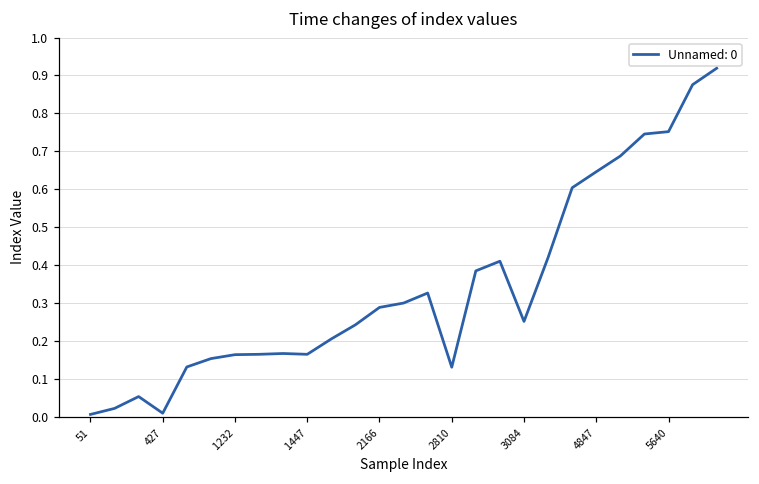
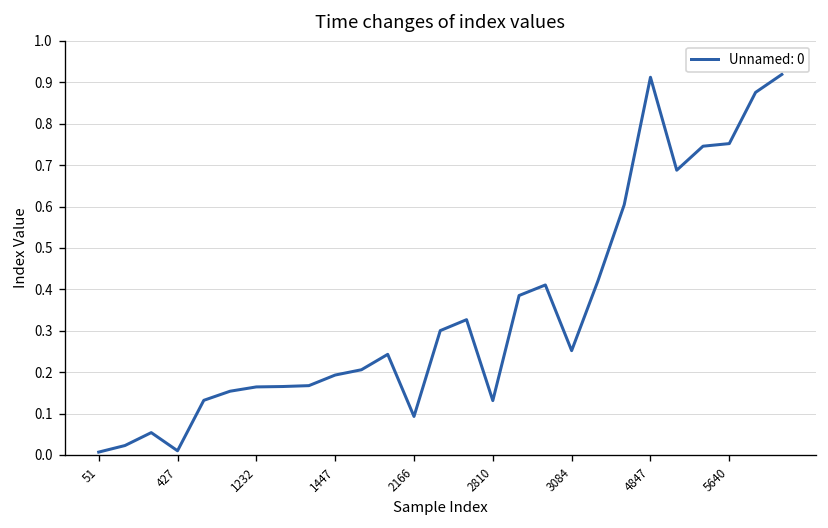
  {
    "51": 0.01,
    "427": 0.01,
    "1232": 0.16,
-   "1447": 0.17,
-   "2166": 0.29,
+   "1447": 0.19,
+   "2166": 0.09,
    "2810": 0.13,
    "3084": 0.25,
-   "4847": 0.65,
+   "4847": 0.91,
    "5640": 0.75
  }
